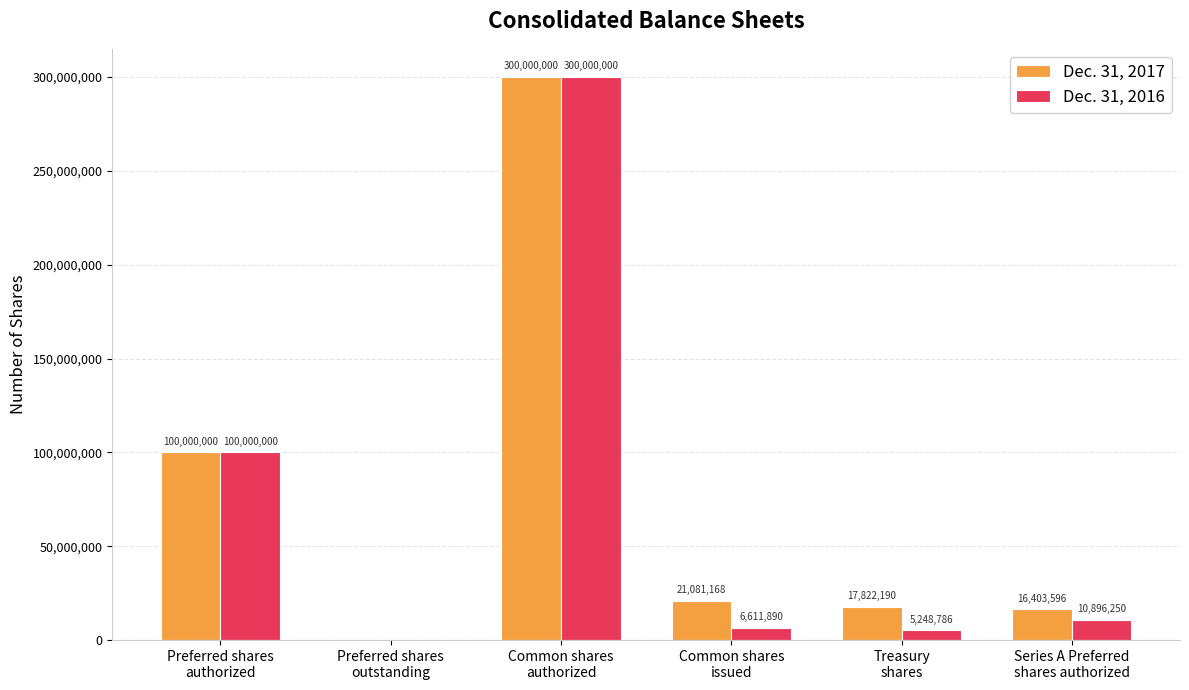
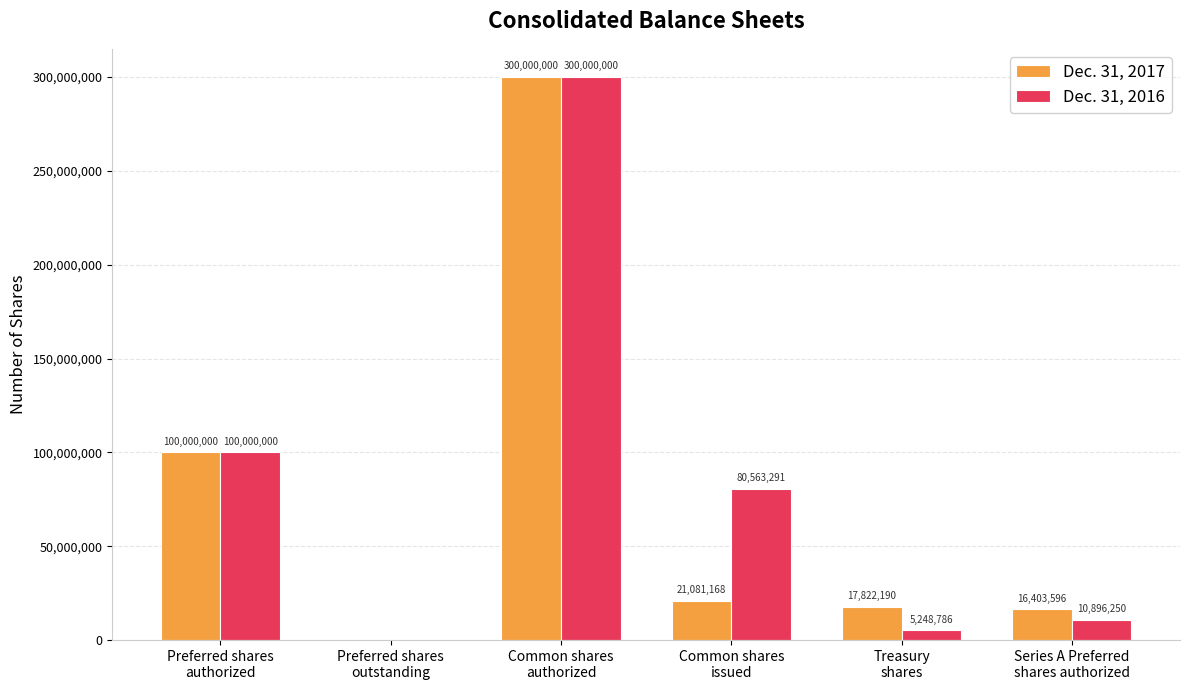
  {
    "Dec. 31, 2017": {
      "Preferred shares authorized": "100,000,000",
      "Common shares authorized": "300,000,000",
      "Common shares issued": "21,081,168",
      "Treasury shares": "17,822,190",
      "Series A Preferred shares authorized": "16,403,596"
    },
    "Dec. 31, 2016": {
      "Preferred shares authorized": "100,000,000",
      "Common shares authorized": "300,000,000",
-     "Common shares issued": "6,611,890",
+     "Common shares issued": "80,563,291",
      "Treasury shares": "5,248,786",
      "Series A Preferred shares authorized": "10,896,250"
    }
  }
